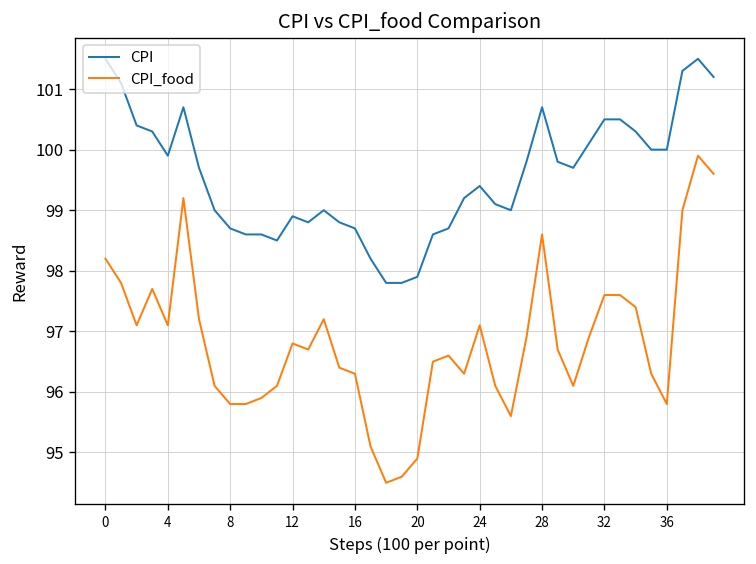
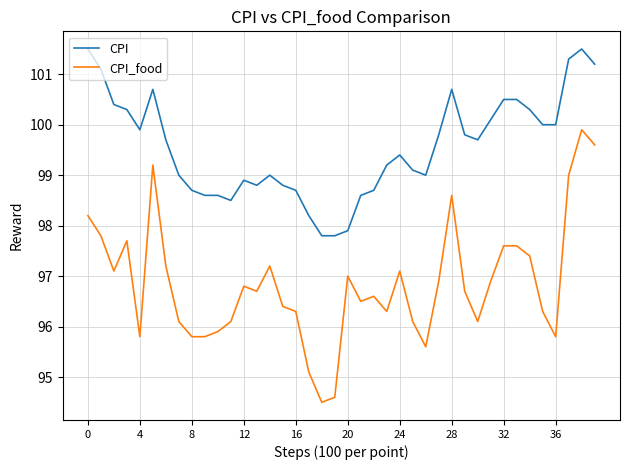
  {
    "CPI": {
      "4": 99.9,
      "8": 98.7,
      "12": 98.9,
      "16": 98.7,
      "20": 97.9,
      "24": 99.4,
      "28": 100.7,
      "32": 100.5,
      "36": 100.0
    },
    "CPI_food": {
      "0": 98.2,
-     "4": 97.1,
+     "4": 95.8,
      "8": 95.8,
      "12": 96.8,
      "16": 96.3,
-     "20": 94.9,
+     "20": 97.0,
      "24": 97.1,
      "28": 98.6,
      "32": 97.6,
      "36": 95.8
    }
  }
